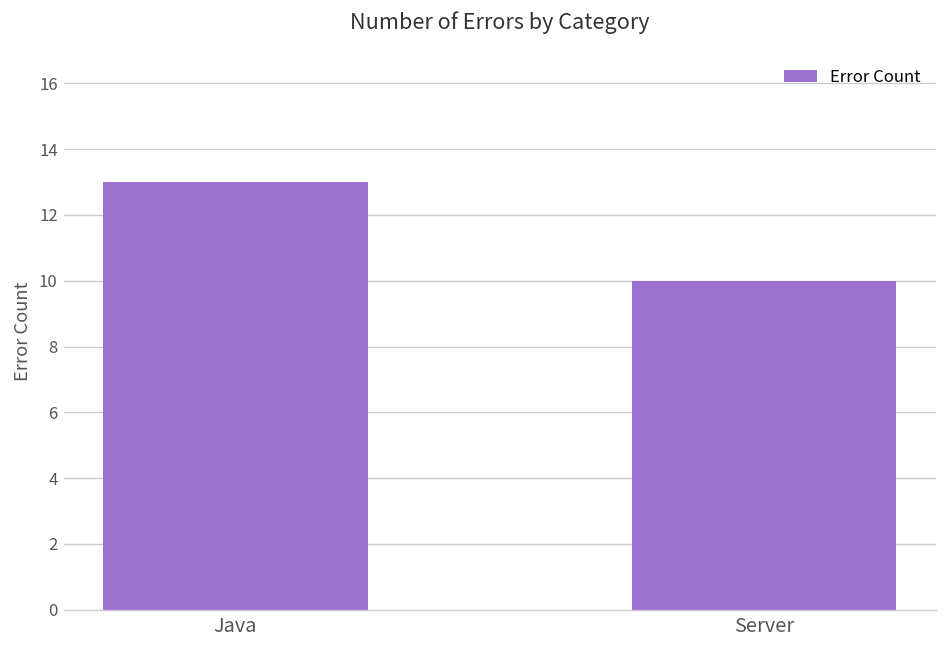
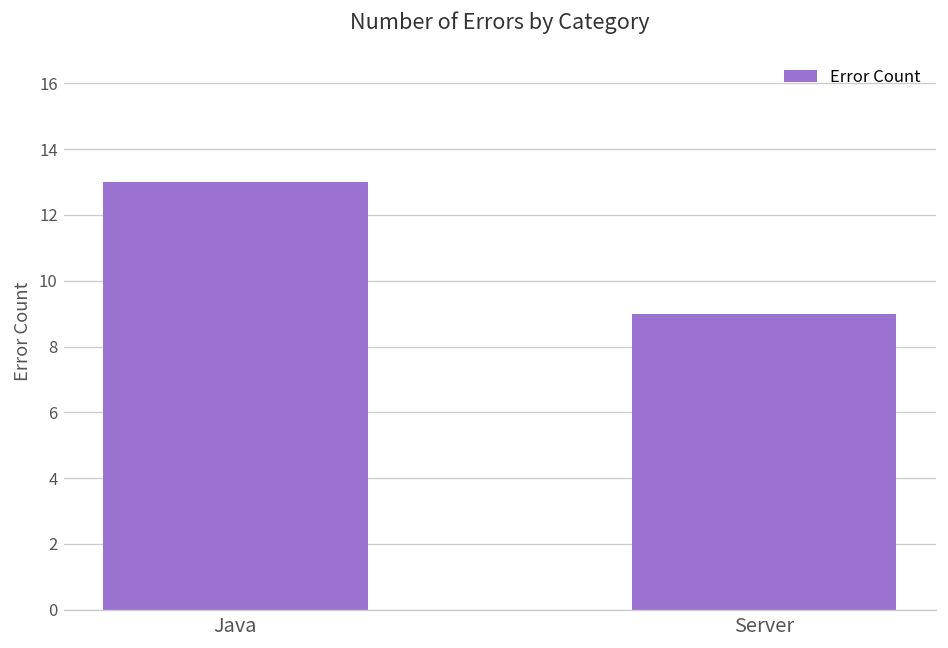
  {
    "Java": 13,
-   "Server": 10
+   "Server": 9
  }
